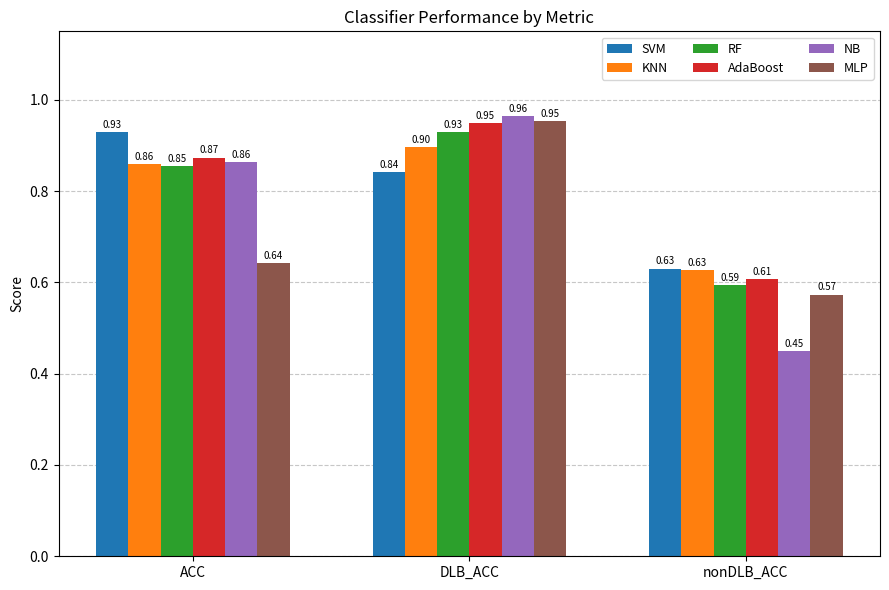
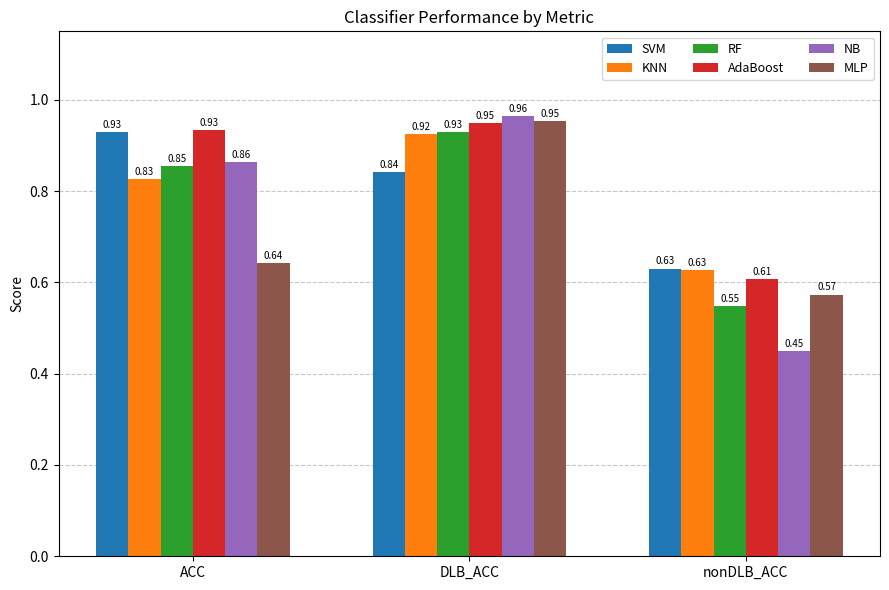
  {
    "SVM": {
      "ACC": 0.93,
      "DLB_ACC": 0.84,
      "nonDLB_ACC": 0.63
    },
    "KNN": {
-     "ACC": 0.86,
-     "DLB_ACC": 0.90,
+     "ACC": 0.83,
+     "DLB_ACC": 0.92,
      "nonDLB_ACC": 0.63
    },
    "RF": {
      "ACC": 0.85,
      "DLB_ACC": 0.93,
-     "nonDLB_ACC": 0.59
+     "nonDLB_ACC": 0.55
    },
    "AdaBoost": {
-     "ACC": 0.87,
+     "ACC": 0.93,
      "DLB_ACC": 0.95,
      "nonDLB_ACC": 0.61
    },
    "NB": {
      "ACC": 0.86,
      "DLB_ACC": 0.96,
      "nonDLB_ACC": 0.45
    },
    "MLP": {
      "ACC": 0.64,
      "DLB_ACC": 0.95,
      "nonDLB_ACC": 0.57
    }
  }
